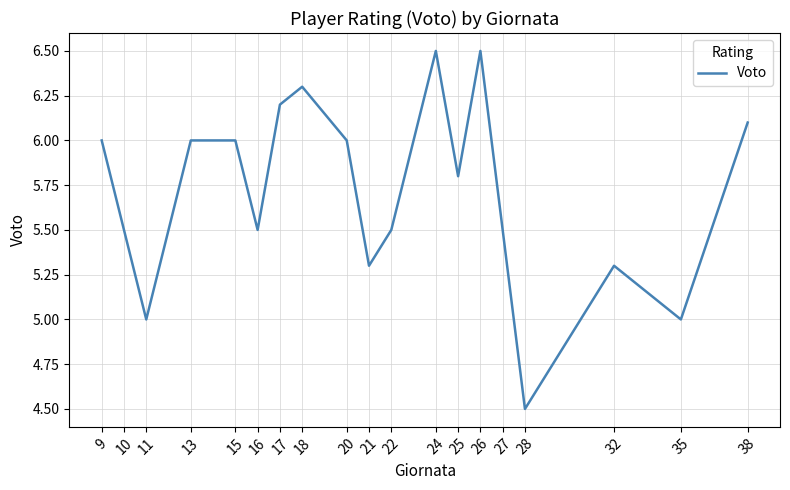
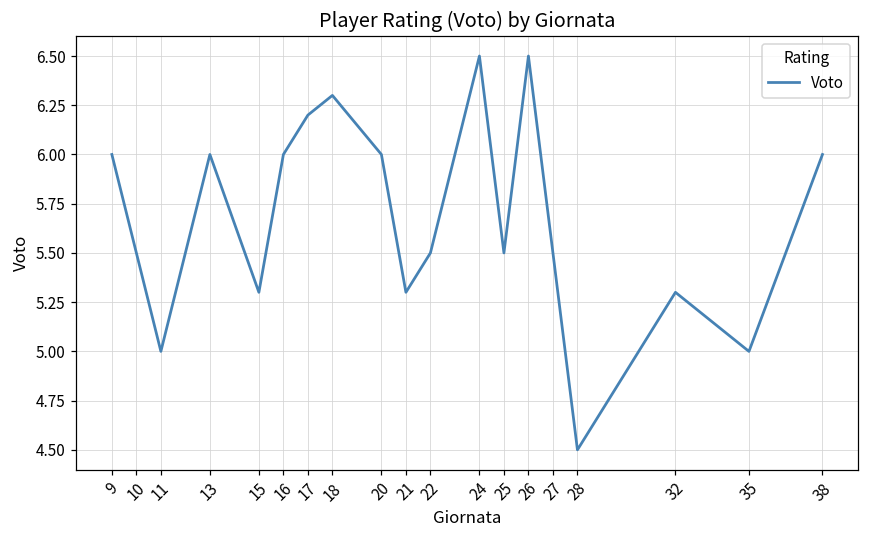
  {
    "9": 6.0,
    "10": 5.5,
    "11": 5.0,
    "13": 6.0,
-   "15": 6.0,
-   "16": 5.5,
+   "15": 5.3,
+   "16": 6.0,
    "17": 6.2,
    "18": 6.3,
    "20": 6.0,
    "21": 5.3,
    "22": 5.5,
    "24": 6.5,
-   "25": 5.8,
+   "25": 5.5,
    "26": 6.5,
    "27": 5.5,
    "28": 4.5,
    "32": 5.3,
    "35": 5.0,
-   "38": 6.1
+   "38": 6.0
  }
